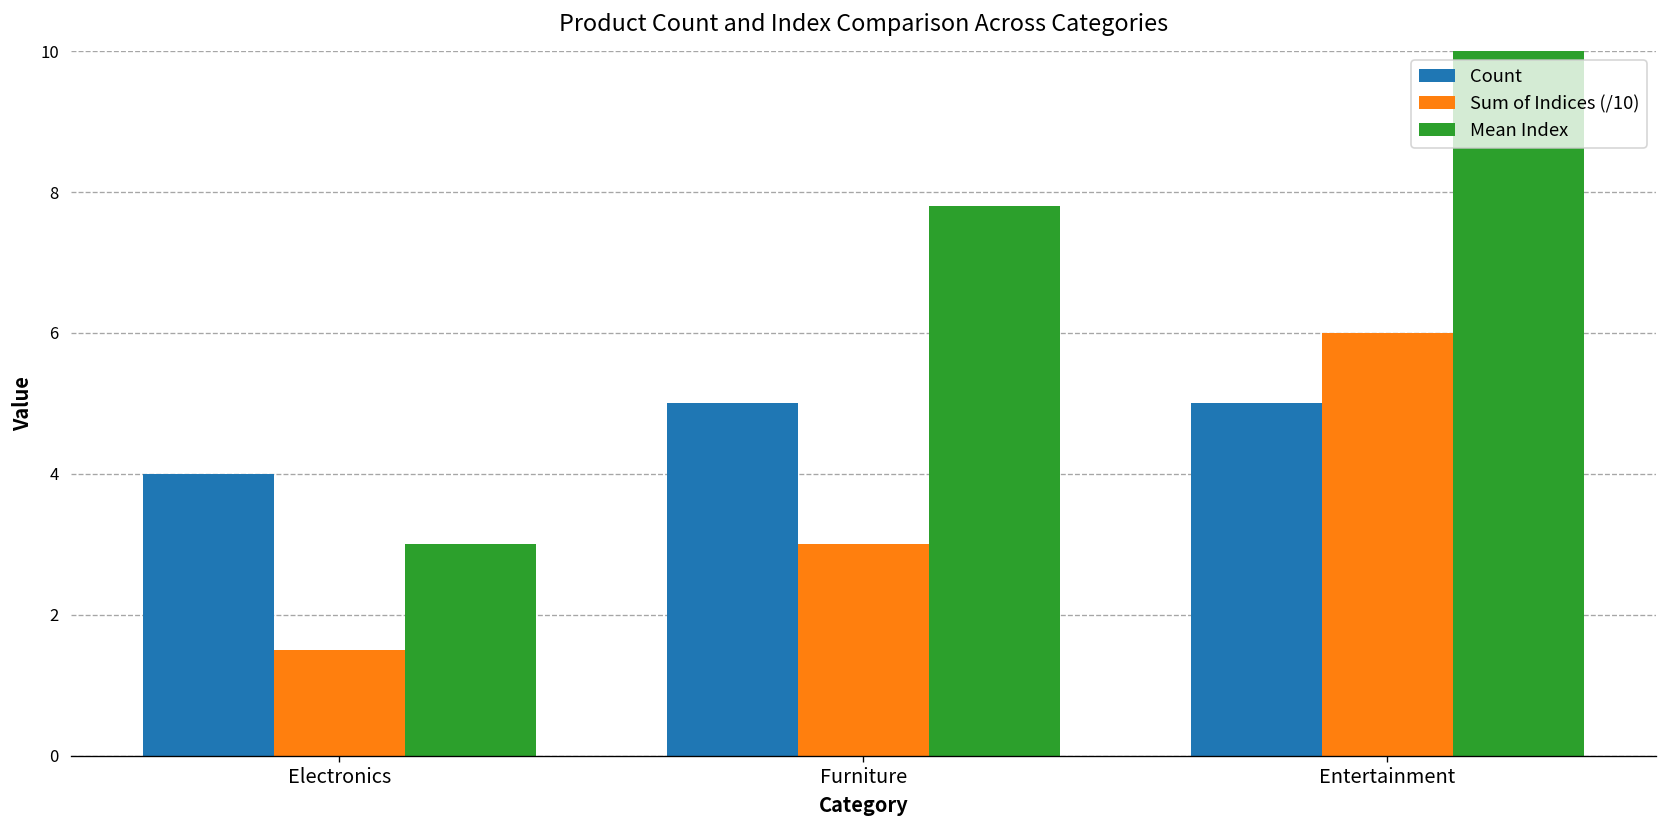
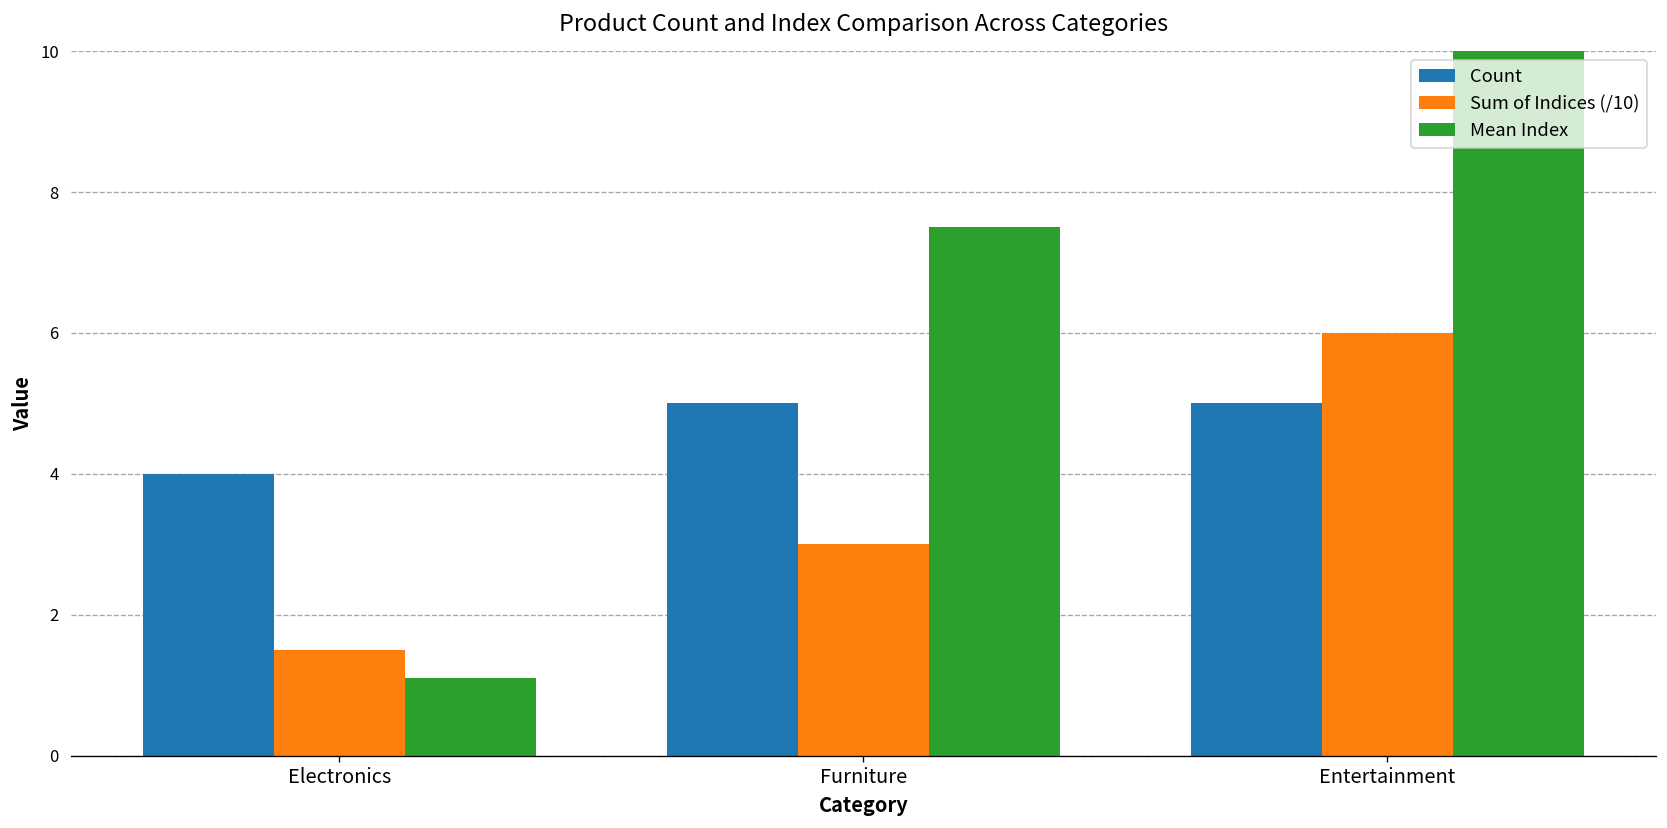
  {
    "Count": {
      "Electronics": 4.0,
      "Furniture": 5.0,
      "Entertainment": 5.0
    },
    "Sum of Indices (/10)": {
      "Electronics": 1.5,
      "Furniture": 3.0,
      "Entertainment": 6.0
    },
    "Mean Index": {
-     "Electronics": 3.0,
-     "Furniture": 7.8
+     "Electronics": 1.1,
+     "Furniture": 7.5
    }
  }
